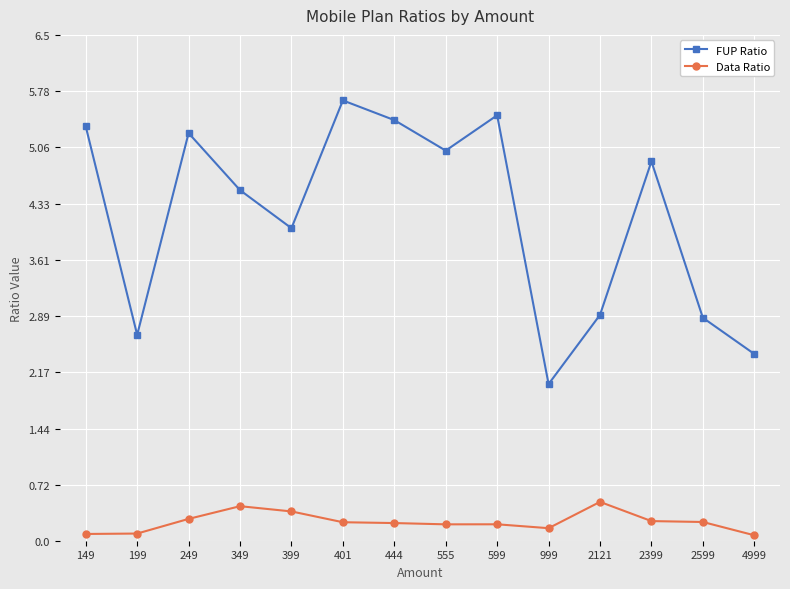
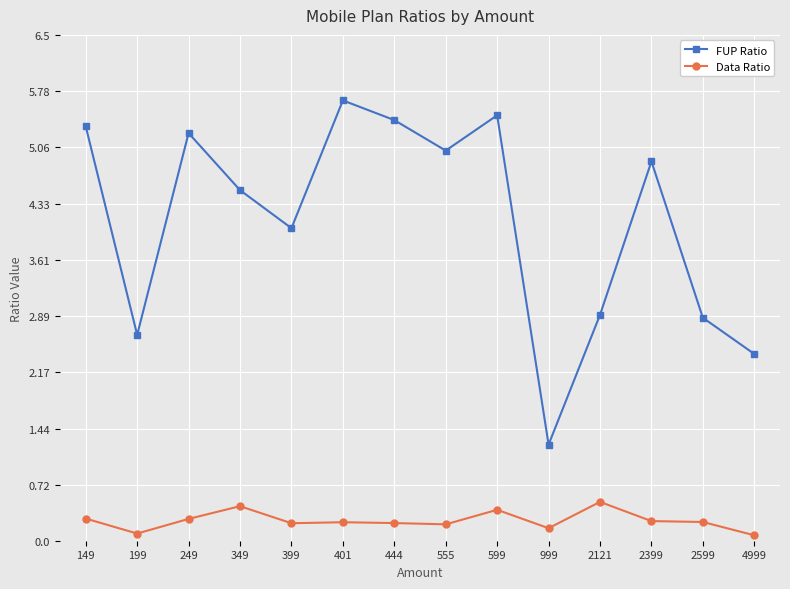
  {
    "FUP Ratio": {
      "149": 5.3,
      "199": 2.6,
      "249": 5.2,
      "349": 4.5,
      "399": 4.0,
      "401": 5.7,
      "444": 5.4,
      "555": 5.0,
      "599": 5.5,
-     "999": 2.0,
+     "999": 1.2,
      "2121": 2.9,
      "2399": 4.9,
      "2599": 2.9,
      "4999": 2.4
    },
    "Data Ratio": {
-     "149": 0.1,
+     "149": 0.3,
      "199": 0.1,
      "249": 0.3,
      "349": 0.4,
-     "399": 0.4,
+     "399": 0.2,
      "401": 0.2,
      "444": 0.2,
      "555": 0.2,
-     "599": 0.2,
+     "599": 0.4,
      "999": 0.2,
      "2121": 0.5,
      "2399": 0.3,
      "2599": 0.2,
      "4999": 0.1
    }
  }
